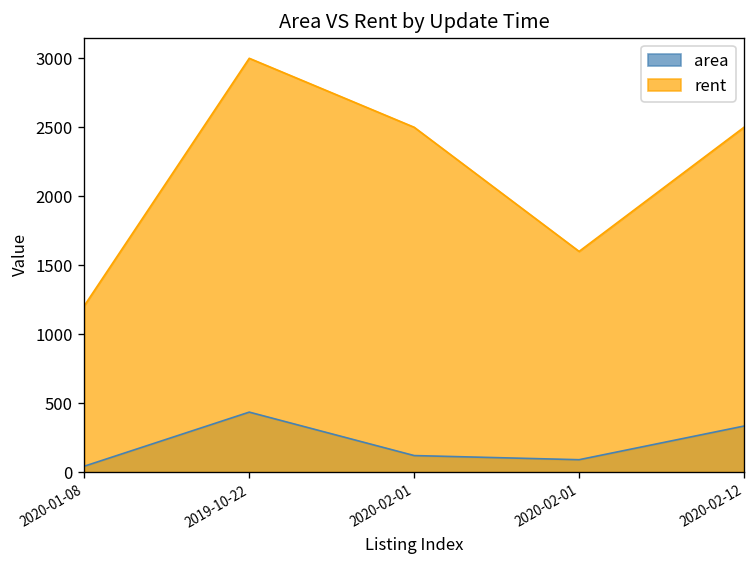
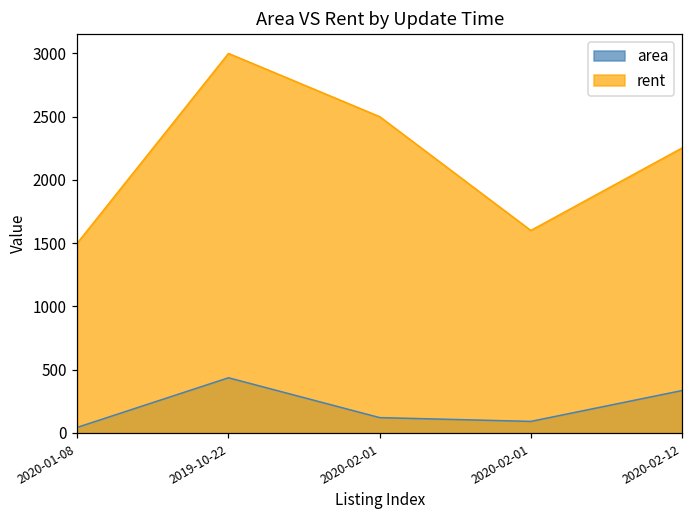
  {
    "area": {
      "2020-01-08": 40,
      "2019-10-22": 440,
      "2020-02-12": 330
    },
    "rent": {
-     "2020-01-08": 1210,
+     "2020-01-08": 1500,
      "2019-10-22": 3000,
-     "2020-02-12": 2500
+     "2020-02-12": 2250
    }
  }
